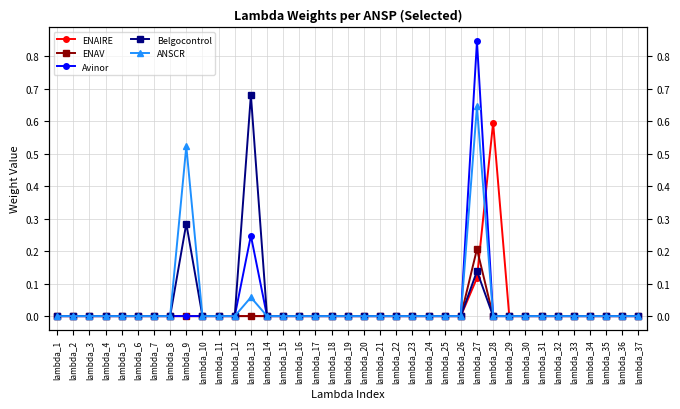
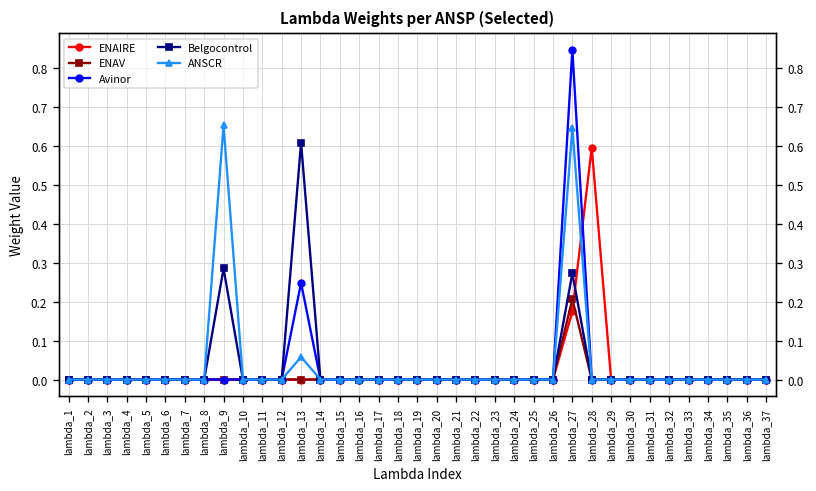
  {
    "ENAIRE": {
-     "lambda_27": 0.12,
+     "lambda_27": 0.17,
      "lambda_28": 0.60
    },
    "ENAV": {
      "lambda_27": 0.21
    },
    "Avinor": {
      "lambda_13": 0.25,
      "lambda_27": 0.85
    },
    "Belgocontrol": {
      "lambda_9": 0.29,
-     "lambda_13": 0.68,
-     "lambda_27": 0.14
+     "lambda_13": 0.61,
+     "lambda_27": 0.27
    },
    "ANSCR": {
-     "lambda_9": 0.52,
+     "lambda_9": 0.65,
      "lambda_13": 0.06,
      "lambda_27": 0.65
    }
  }
